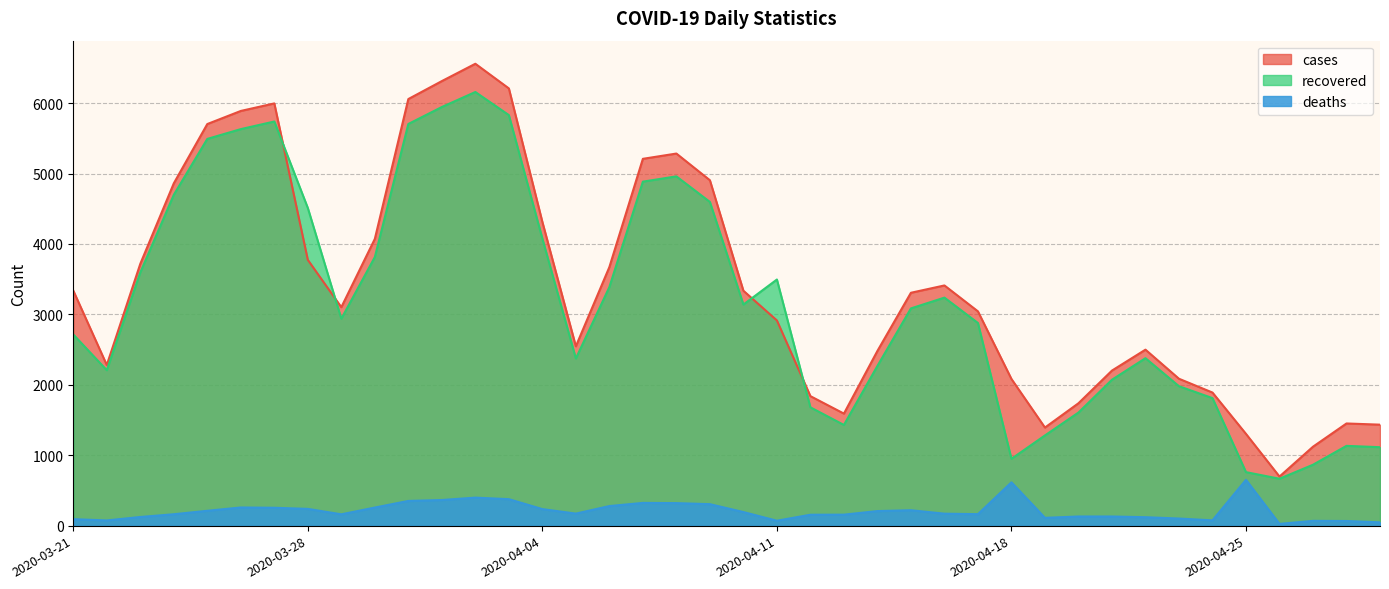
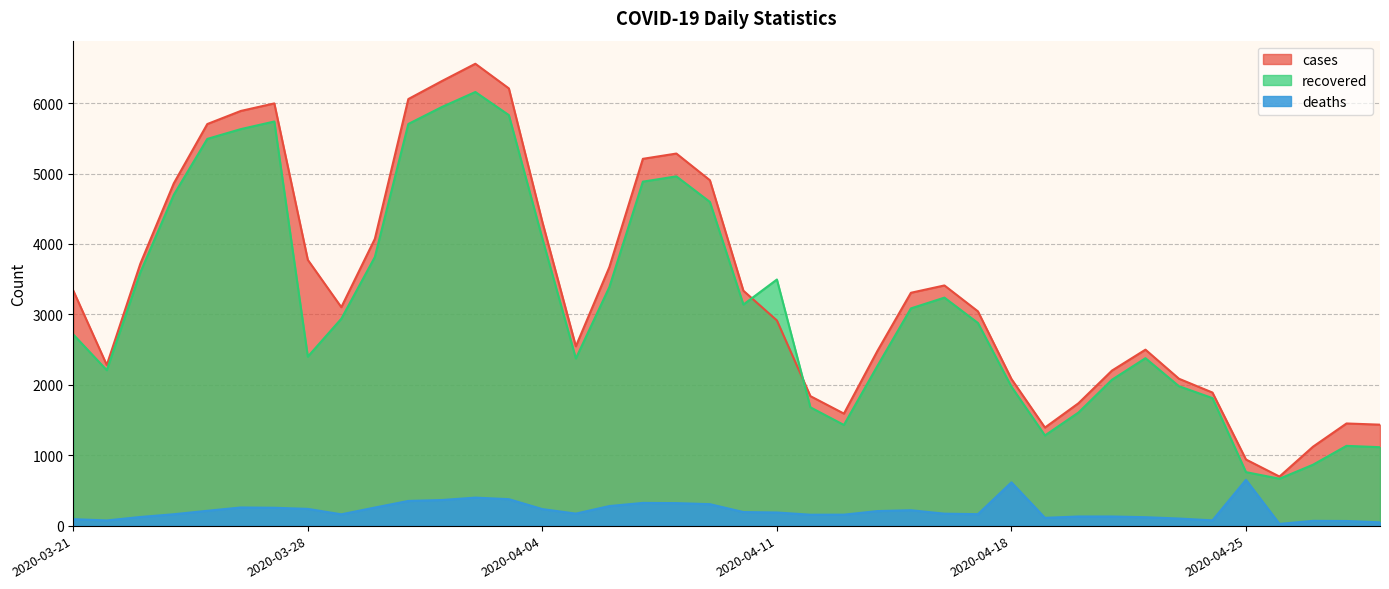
  {
    "cases": {
      "2020-03-21": 3300,
      "2020-03-28": 3800,
      "2020-04-04": 4300,
      "2020-04-11": 2900,
      "2020-04-18": 2100,
-     "2020-04-25": 1300
+     "2020-04-25": 900
    },
    "recovered": {
      "2020-03-21": 2700,
-     "2020-03-28": 4500,
+     "2020-03-28": 2400,
      "2020-04-04": 4100,
      "2020-04-11": 3500,
-     "2020-04-18": 900,
+     "2020-04-18": 2000,
      "2020-04-25": 800
    },
    "deaths": {
      "2020-03-21": 100,
      "2020-03-28": 200,
      "2020-04-04": 200,
-     "2020-04-11": 100,
+     "2020-04-11": 200,
      "2020-04-18": 600,
      "2020-04-25": 700
    }
  }
